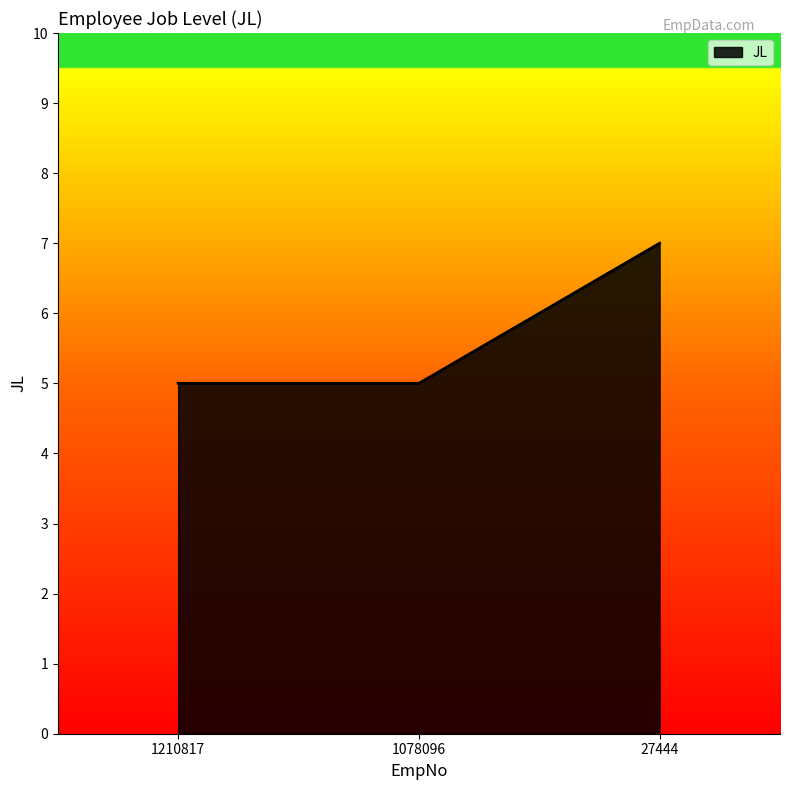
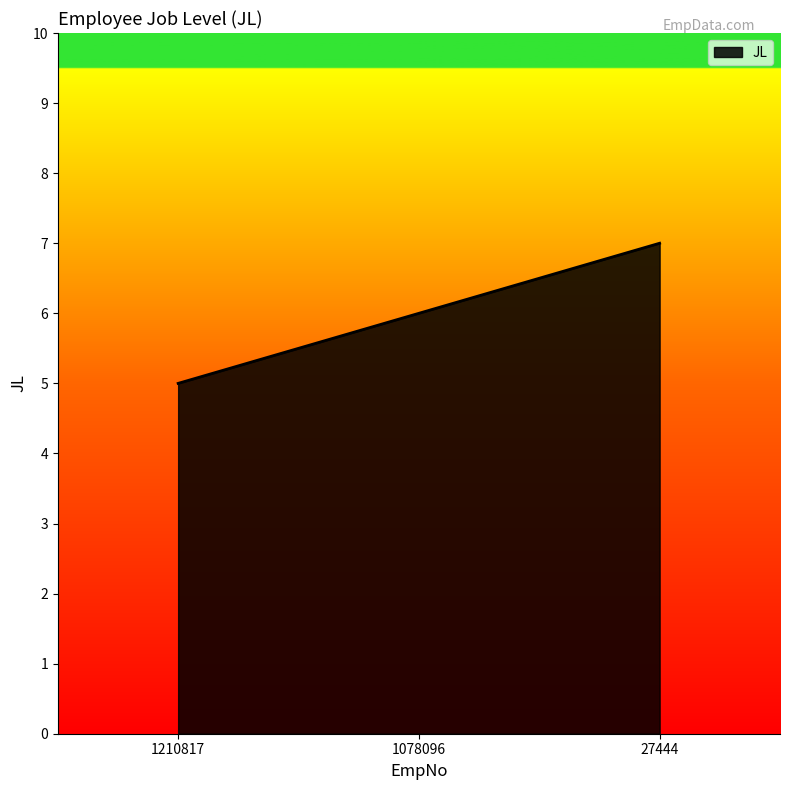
  {
    "1210817": 5,
-   "1078096": 5,
+   "1078096": 6,
    "27444": 7
  }
